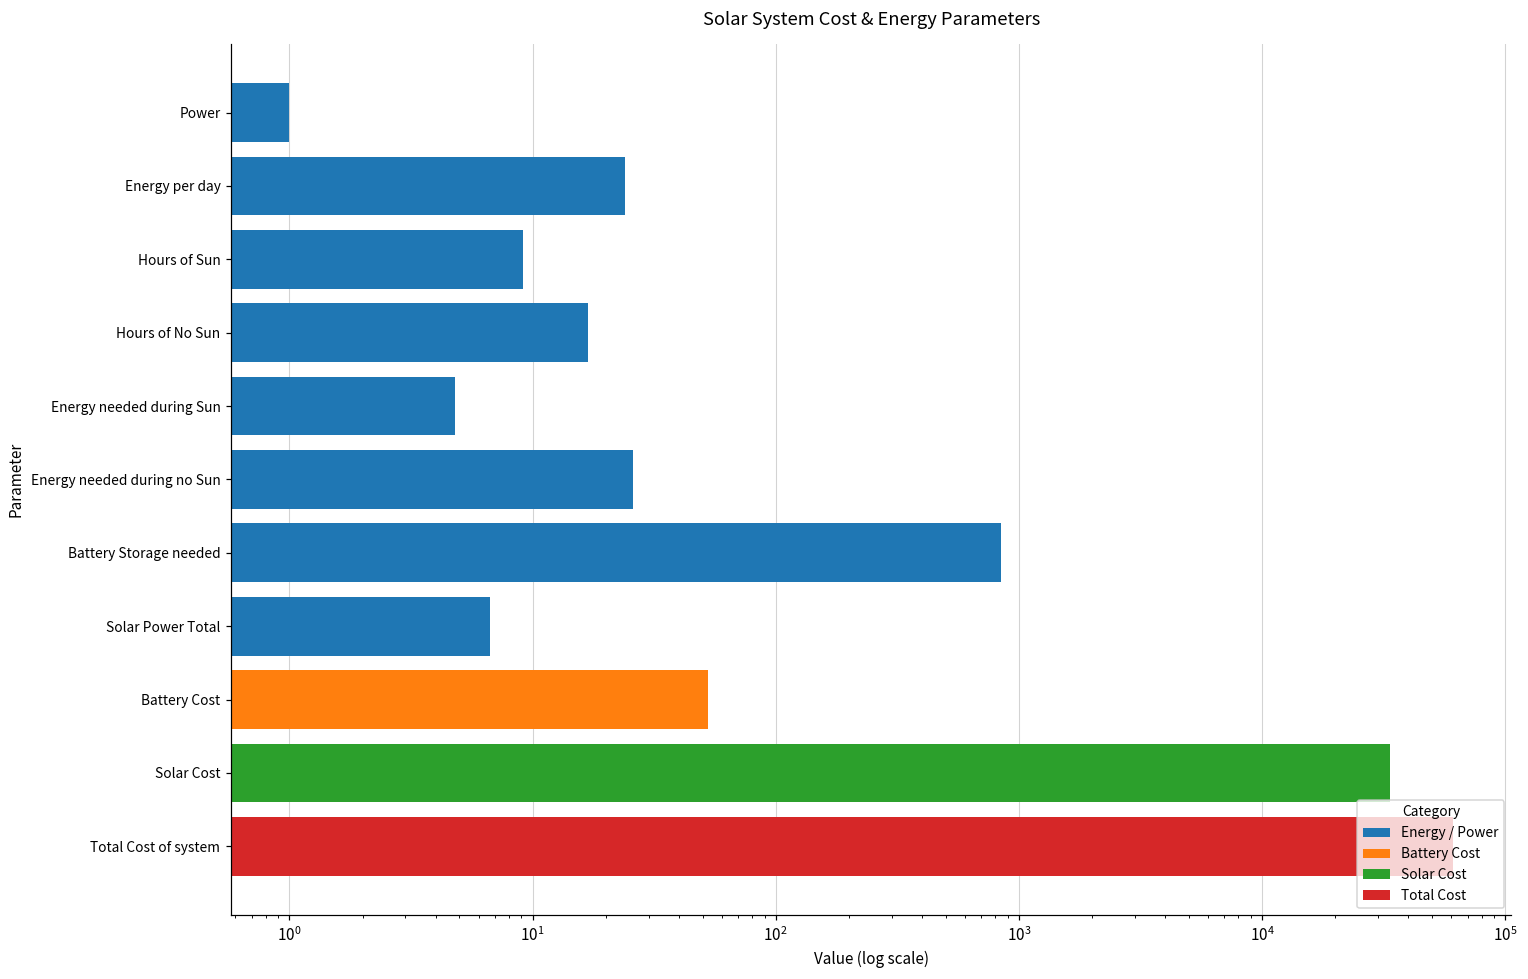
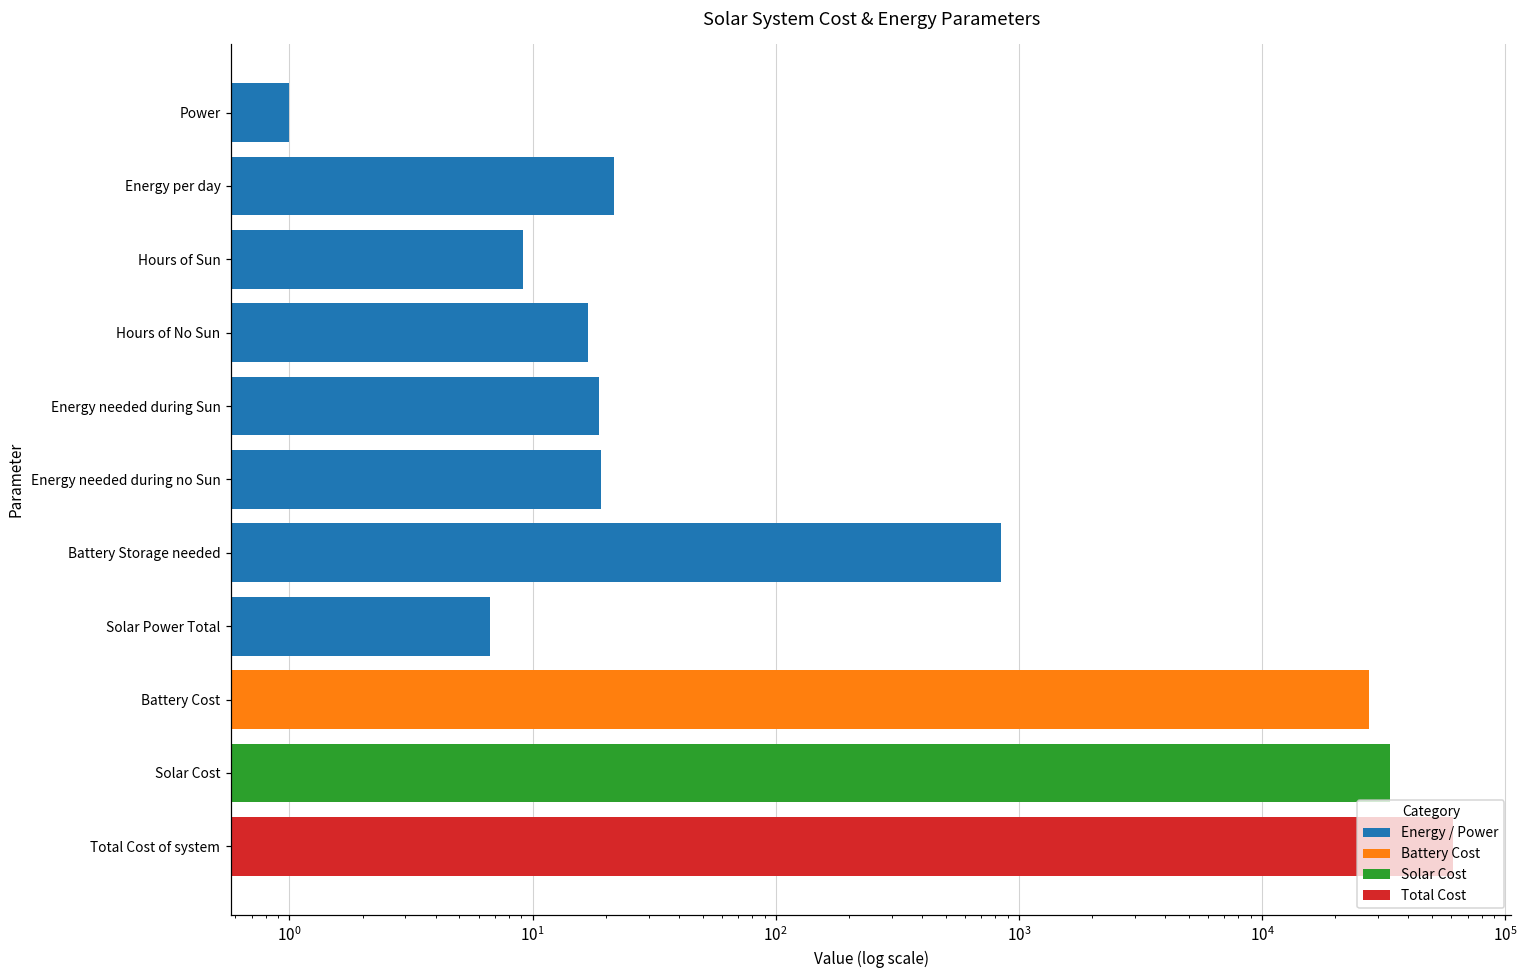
  {
    "Power": 1.0,
-   "Energy per day": 24,
+   "Energy per day": 22,
    "Hours of Sun": 9.1,
    "Hours of No Sun": 17,
-   "Energy needed during Sun": 4.8,
-   "Energy needed during no Sun": 26,
+   "Energy needed during Sun": 19,
+   "Energy needed during no Sun": 19,
    "Battery Storage needed": 840,
    "Solar Power Total": 6.7,
-   "Battery Cost": 53,
+   "Battery Cost": 27000,
    "Solar Cost": 34000
  }
